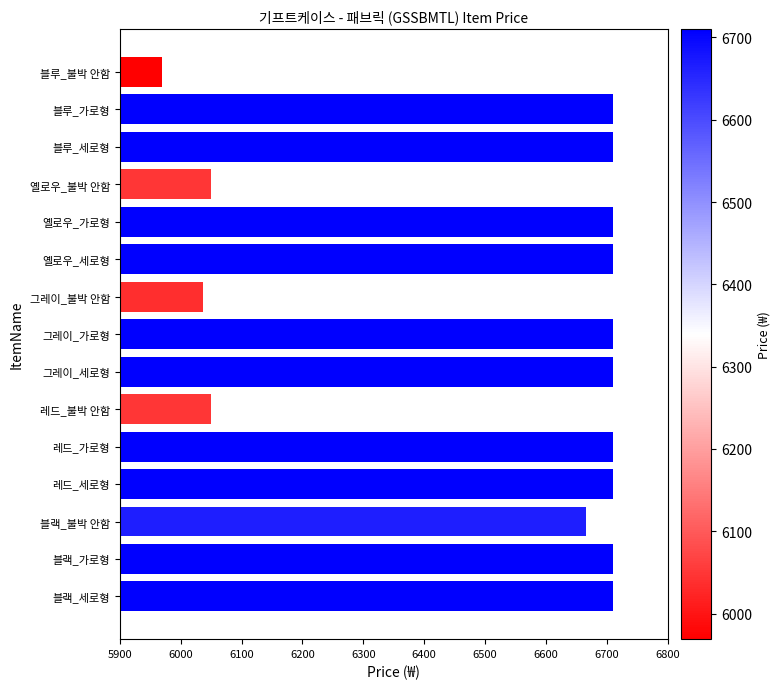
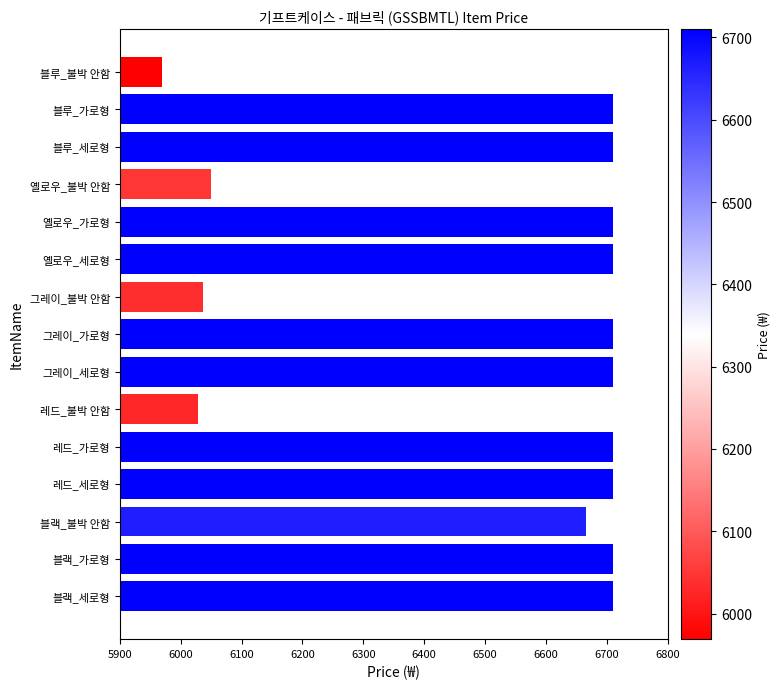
  {
    "블루_불박 안함": 5970,
    "블루_가로형": 6710,
    "블루_세로형": 6710,
    "옐로우_불박 안함": 6050,
    "옐로우_가로형": 6710,
    "옐로우_세로형": 6710,
    "그레이_불박 안함": 6040,
    "그레이_가로형": 6710,
    "그레이_세로형": 6710,
-   "레드_불박 안함": 6050,
+   "레드_불박 안함": 6030,
    "레드_가로형": 6710,
    "레드_세로형": 6710,
    "블랙_불박 안함": 6670,
    "블랙_가로형": 6710,
    "블랙_세로형": 6710
  }
